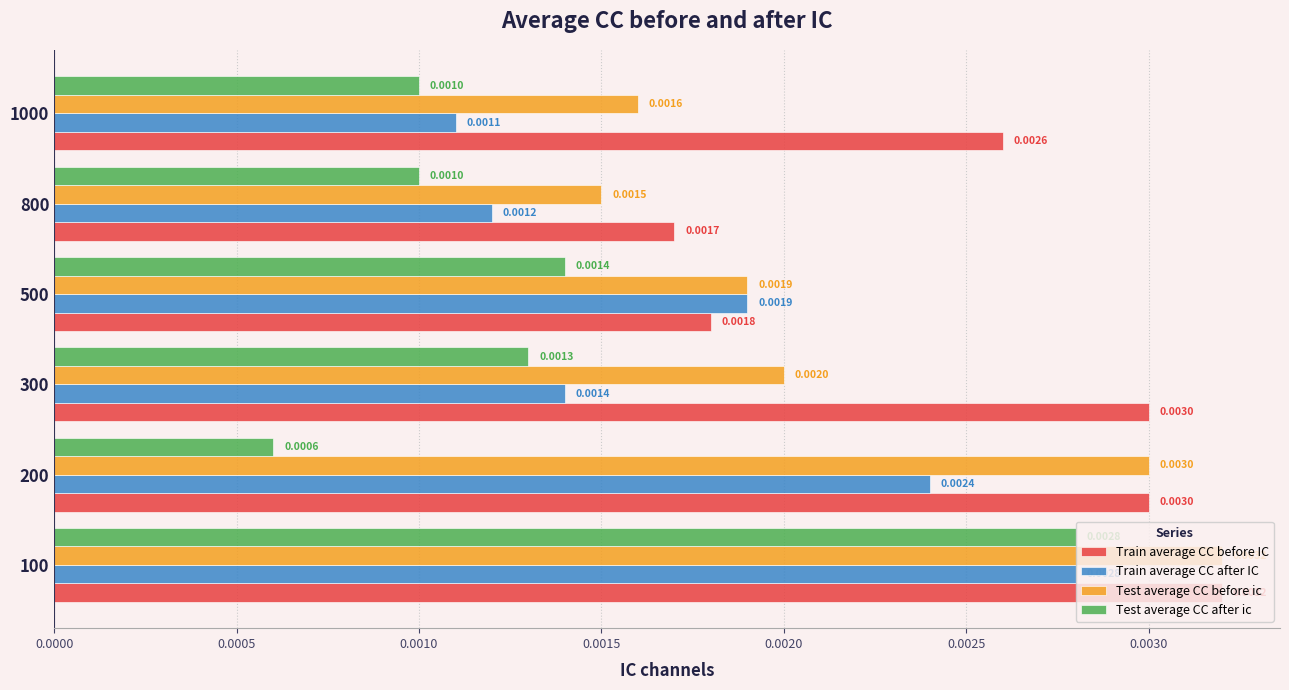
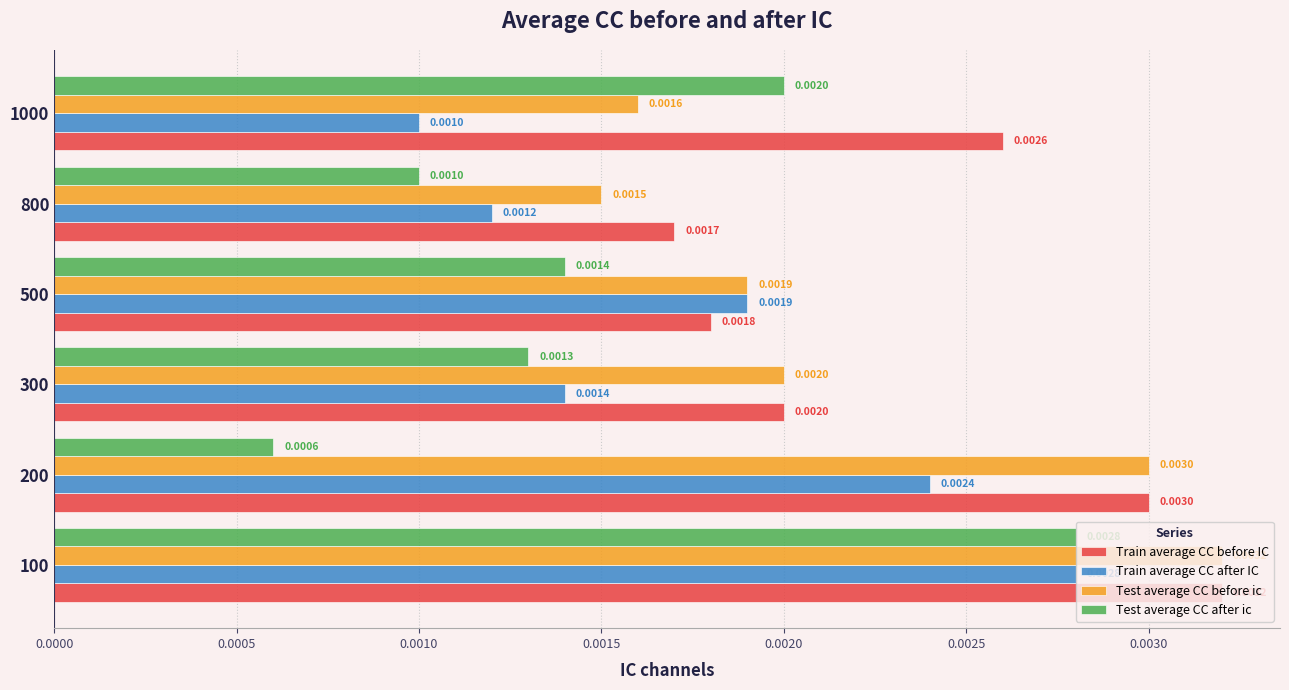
  {
    "Train average CC before IC": {
      "1000": 0.0026,
      "800": 0.0017,
      "500": 0.0018,
-     "300": 0.0030,
+     "300": 0.0020,
      "200": 0.0030
    },
    "Train average CC after IC": {
-     "1000": 0.0011,
+     "1000": 0.0010,
      "800": 0.0012,
      "500": 0.0019,
      "300": 0.0014,
      "200": 0.0024
    },
    "Test average CC before ic": {
      "1000": 0.0016,
      "800": 0.0015,
      "500": 0.0019,
      "300": 0.0020,
      "200": 0.0030
    },
    "Test average CC after ic": {
-     "1000": 0.0010,
+     "1000": 0.0020,
      "800": 0.0010,
      "500": 0.0014,
      "300": 0.0013,
      "200": 0.0006
    }
  }
